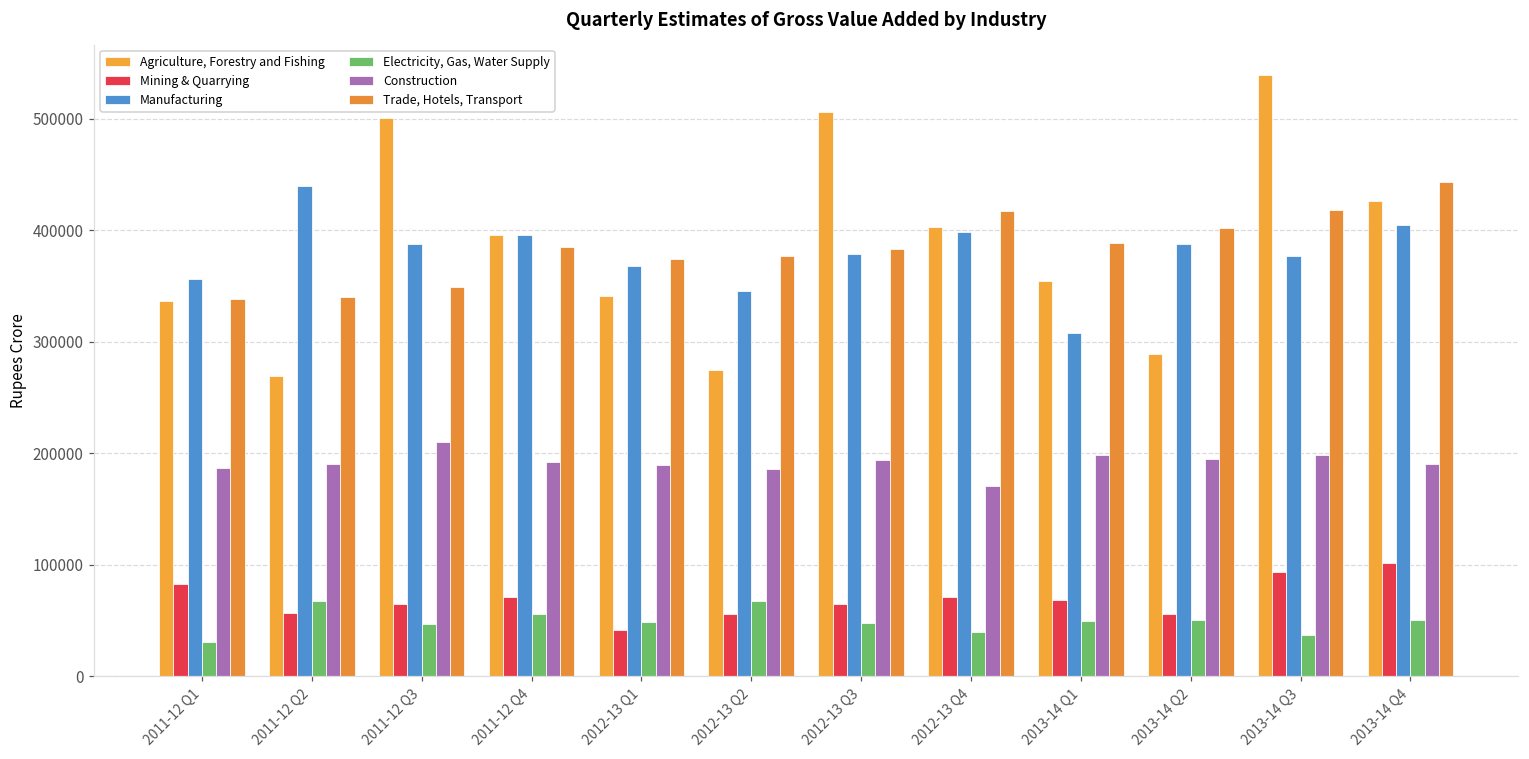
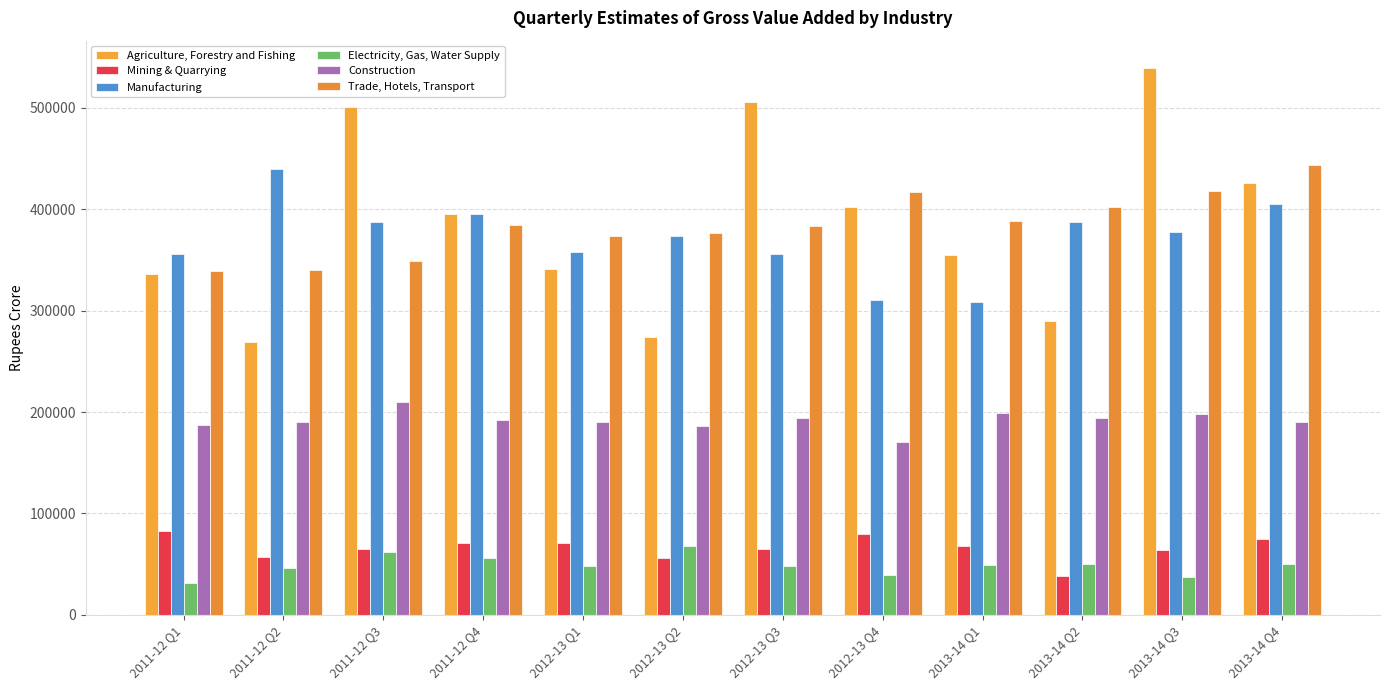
  {
    "Mining & Quarrying": {
      "2011-12 Q1": 83000,
      "2011-12 Q2": 57000,
      "2011-12 Q3": 65000,
      "2011-12 Q4": 71000,
-     "2012-13 Q1": 41000,
+     "2012-13 Q1": 71000,
      "2012-13 Q2": 56000,
      "2012-13 Q3": 65000,
-     "2012-13 Q4": 71000,
+     "2012-13 Q4": 80000,
      "2013-14 Q1": 68000,
-     "2013-14 Q2": 56000,
-     "2013-14 Q3": 94000,
-     "2013-14 Q4": 101000
+     "2013-14 Q2": 38000,
+     "2013-14 Q3": 64000,
+     "2013-14 Q4": 75000
    },
    "Manufacturing": {
      "2011-12 Q1": 356000,
      "2011-12 Q2": 440000,
      "2011-12 Q3": 387000,
      "2011-12 Q4": 396000,
-     "2012-13 Q1": 368000,
-     "2012-13 Q2": 346000,
-     "2012-13 Q3": 379000,
-     "2012-13 Q4": 399000,
+     "2012-13 Q1": 358000,
+     "2012-13 Q2": 374000,
+     "2012-13 Q3": 356000,
+     "2012-13 Q4": 310000,
      "2013-14 Q1": 308000,
      "2013-14 Q2": 388000,
      "2013-14 Q3": 377000,
      "2013-14 Q4": 405000
    },
    "Electricity, Gas, Water Supply": {
      "2011-12 Q1": 31000,
-     "2011-12 Q2": 67000,
-     "2011-12 Q3": 47000,
+     "2011-12 Q2": 46000,
+     "2011-12 Q3": 62000,
      "2011-12 Q4": 56000,
      "2012-13 Q1": 48000,
      "2012-13 Q2": 67000,
      "2012-13 Q3": 48000,
      "2012-13 Q4": 39000,
      "2013-14 Q1": 49000,
      "2013-14 Q2": 50000,
      "2013-14 Q3": 37000,
      "2013-14 Q4": 50000
    },
    "Construction": {
      "2011-12 Q1": 187000,
      "2011-12 Q2": 191000,
      "2011-12 Q3": 210000,
      "2011-12 Q4": 192000,
      "2012-13 Q1": 190000,
      "2012-13 Q2": 186000,
      "2012-13 Q3": 194000,
      "2012-13 Q4": 171000,
      "2013-14 Q1": 199000,
      "2013-14 Q2": 194000,
      "2013-14 Q3": 198000,
      "2013-14 Q4": 190000
    }
  }
